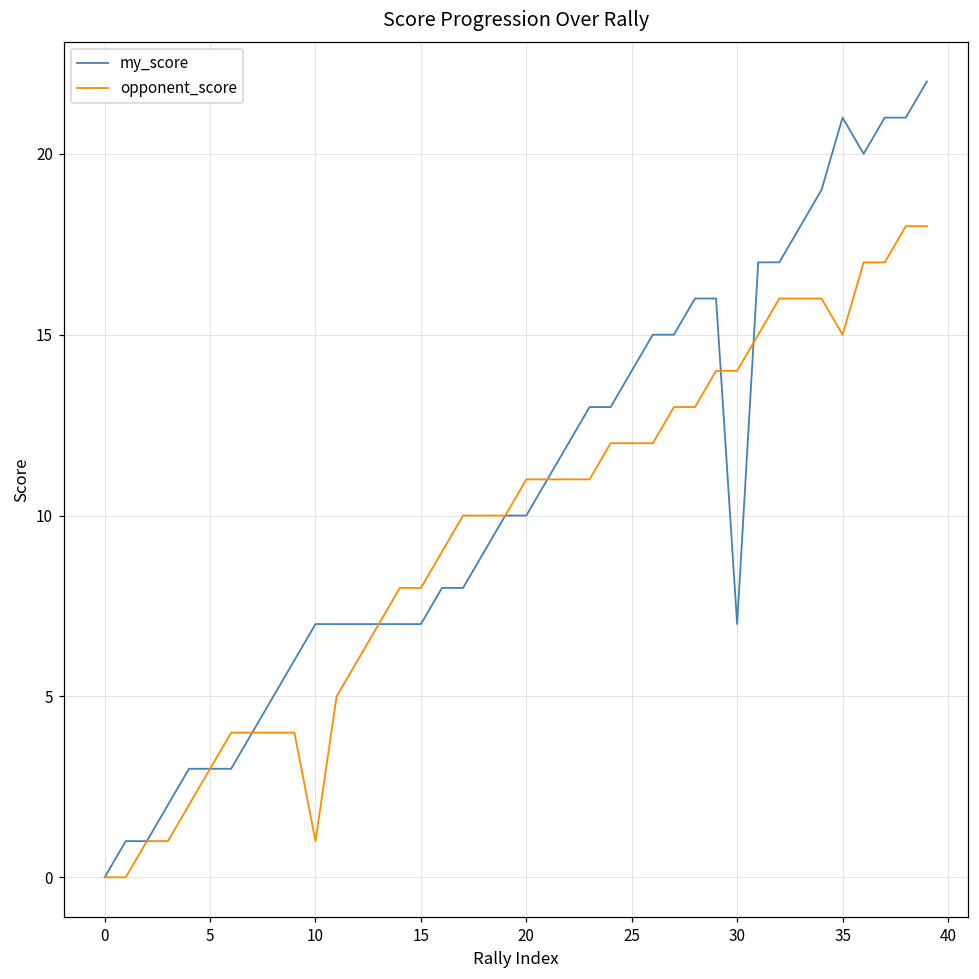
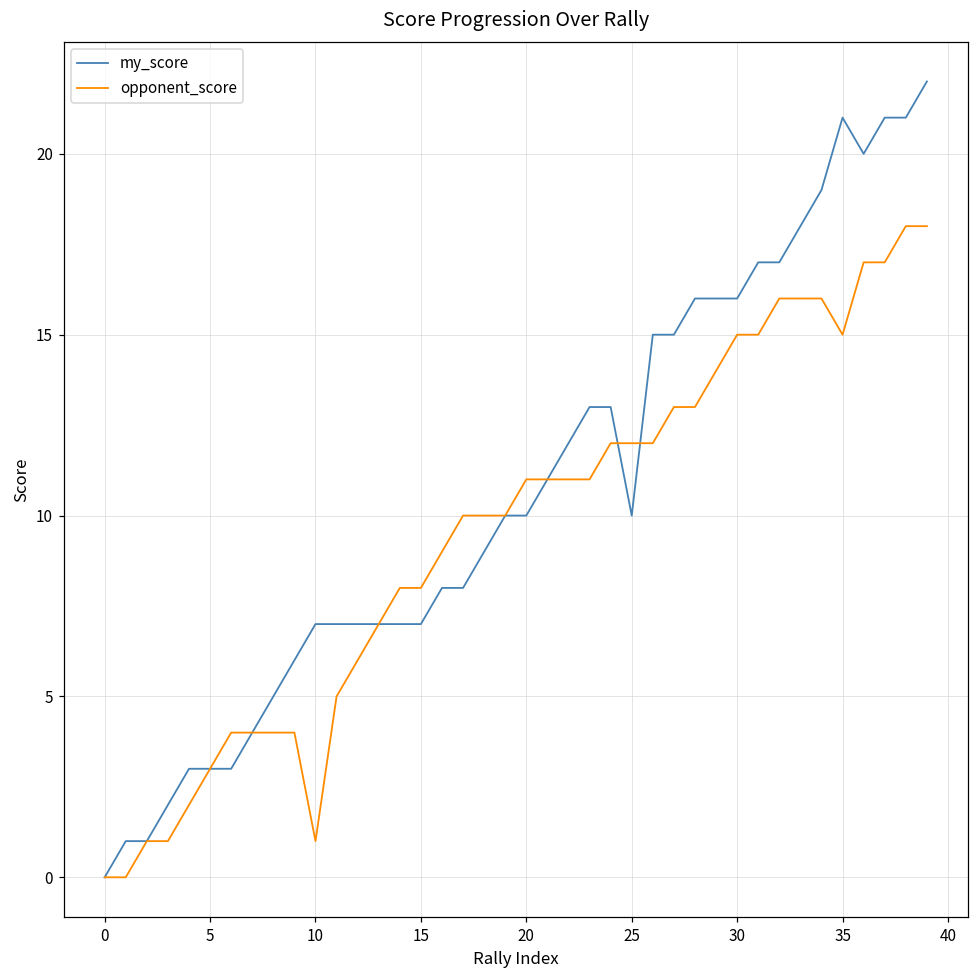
  {
    "my_score": {
      "10": 7,
      "15": 7,
      "20": 10,
-     "25": 14,
-     "30": 7,
+     "25": 10,
+     "30": 16,
      "35": 21
    },
    "opponent_score": {
      "10": 1,
      "15": 8,
      "20": 11,
      "25": 12,
-     "30": 14,
+     "30": 15,
      "35": 15
    }
  }
